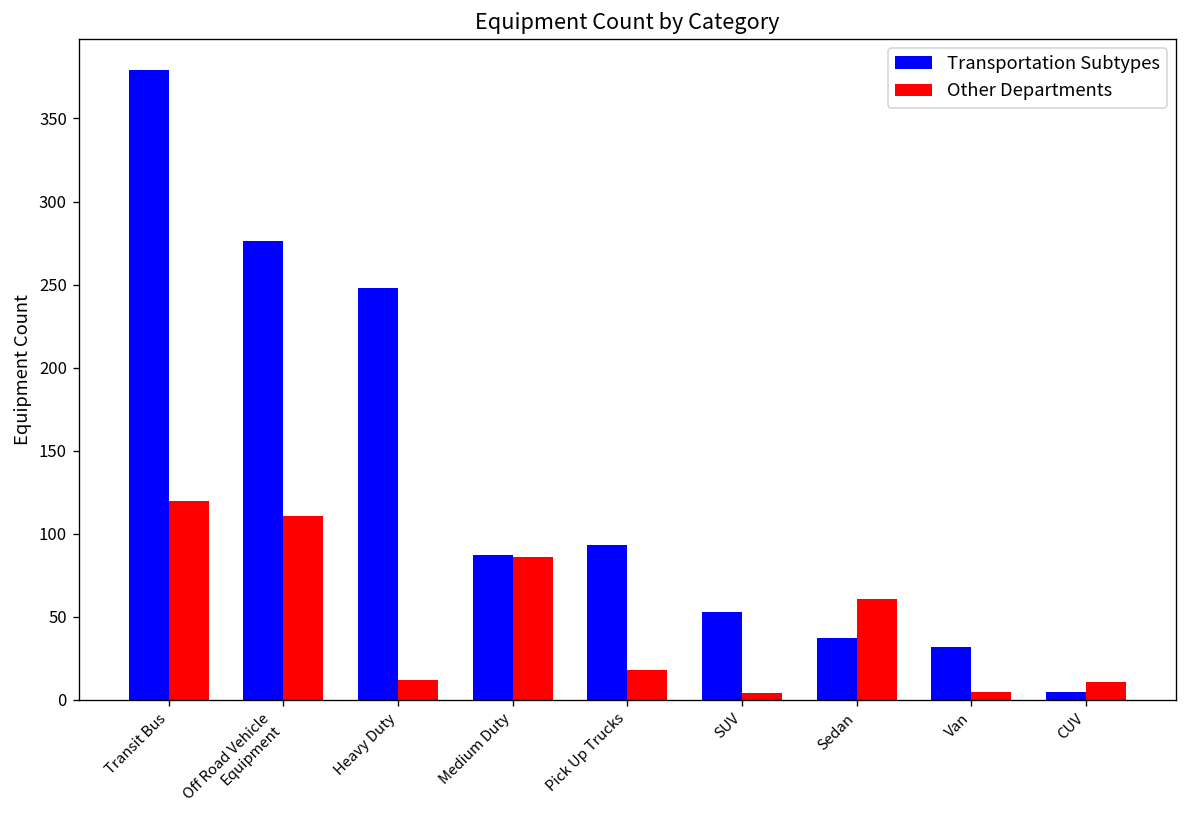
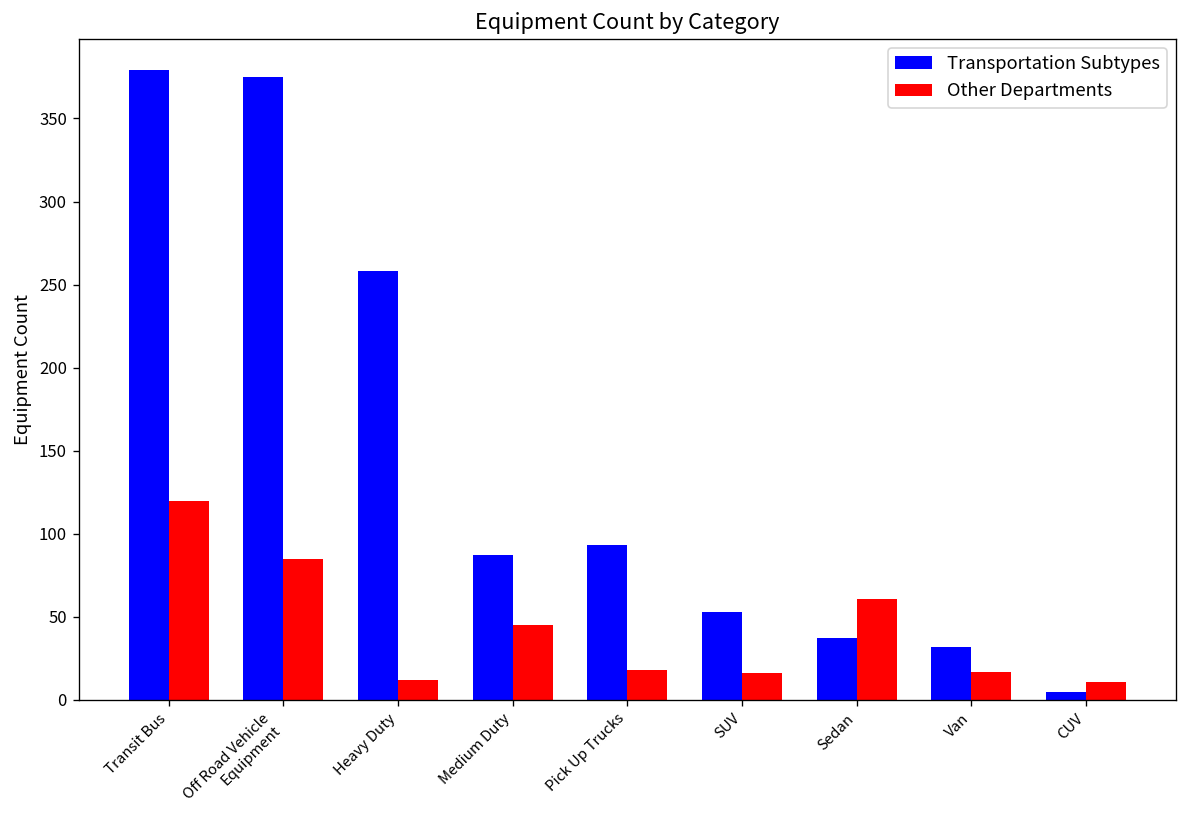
  {
    "Transportation Subtypes": {
      "Transit Bus": 379,
-     "Off Road Vehicle Equipment": 276,
-     "Heavy Duty": 248,
+     "Off Road Vehicle Equipment": 375,
+     "Heavy Duty": 258,
      "Medium Duty": 87,
      "Pick Up Trucks": 93,
      "SUV": 53,
      "Sedan": 37,
      "Van": 32,
      "CUV": 5
    },
    "Other Departments": {
      "Transit Bus": 120,
-     "Off Road Vehicle Equipment": 111,
+     "Off Road Vehicle Equipment": 85,
      "Heavy Duty": 12,
-     "Medium Duty": 86,
+     "Medium Duty": 45,
      "Pick Up Trucks": 18,
-     "SUV": 4,
+     "SUV": 16,
      "Sedan": 61,
-     "Van": 5,
+     "Van": 17,
      "CUV": 11
    }
  }
